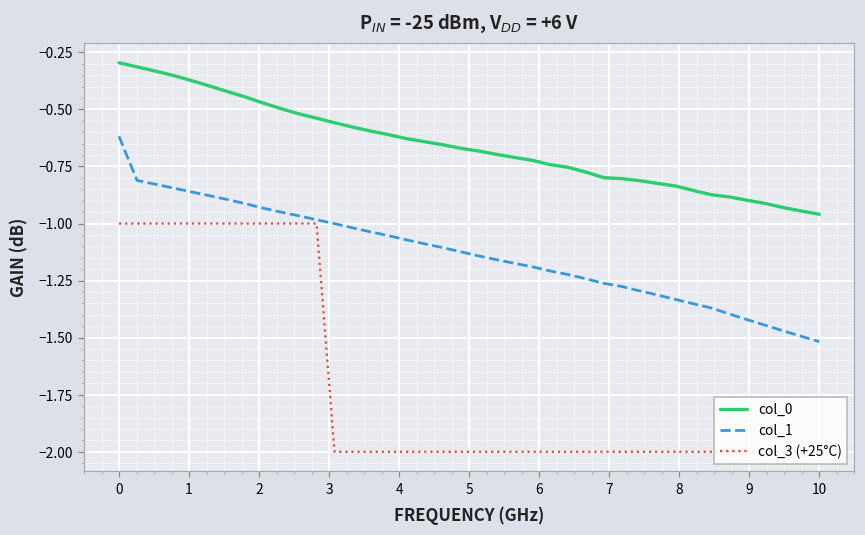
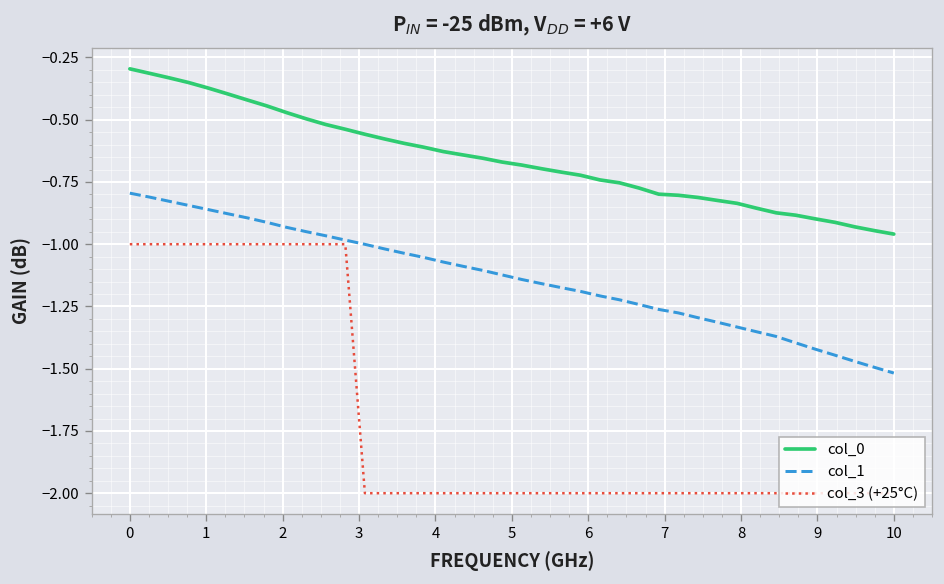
  {
    "col_0": {
      "0": -0.30
    },
    "col_1": {
-     "0": -0.62
+     "0": -0.79
    },
    "col_3 (+25°C)": {
      "0": -1.00
    }
  }
